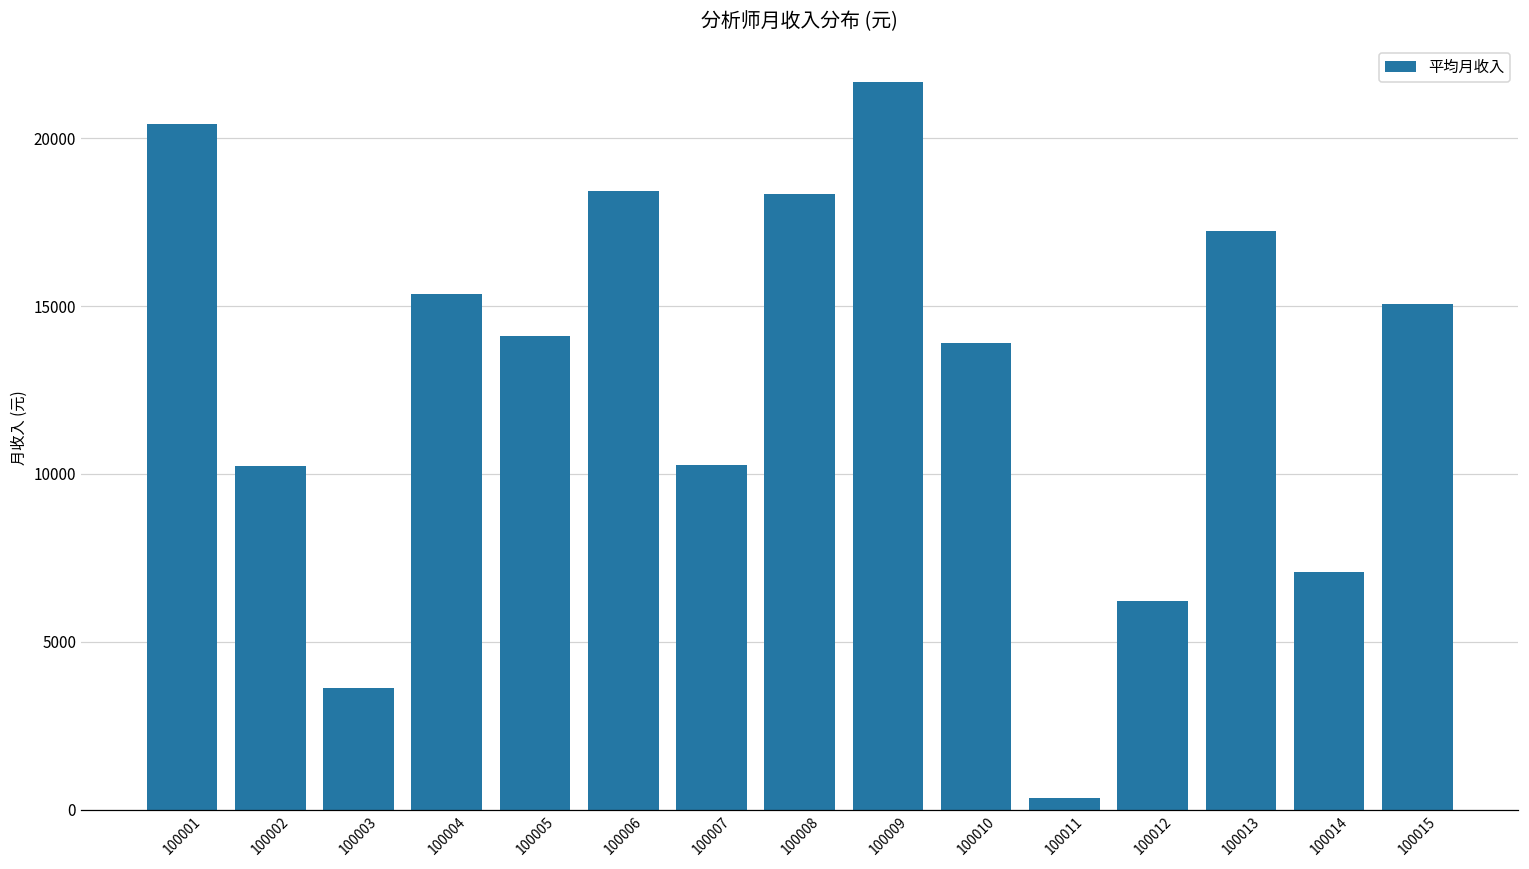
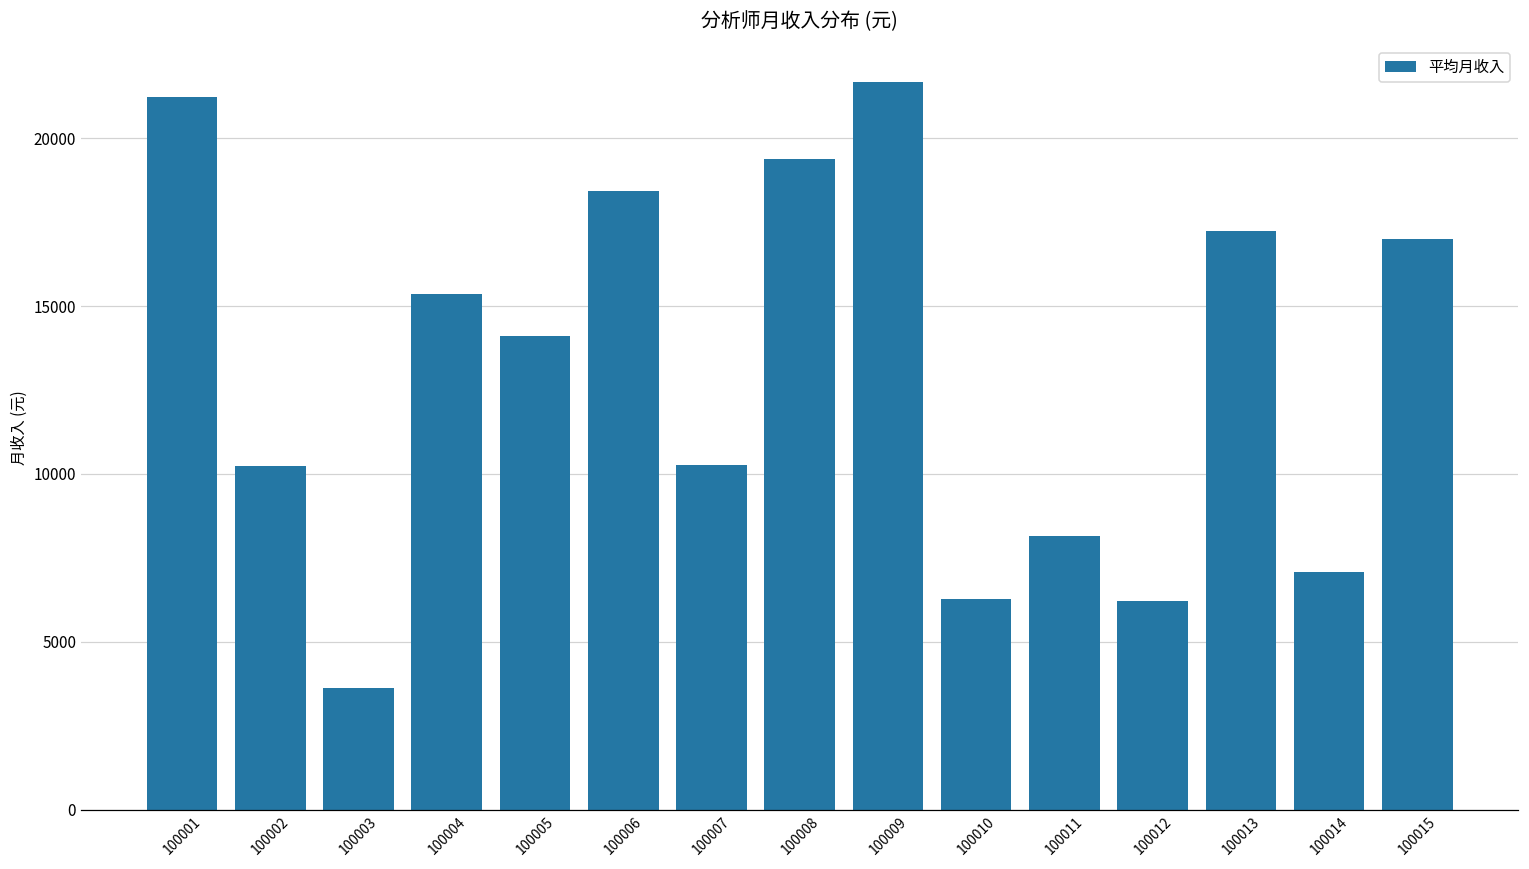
  {
-   "100001": 20400,
+   "100001": 21200,
    "100002": 10200,
    "100003": 3600,
    "100004": 15300,
    "100005": 14100,
    "100006": 18400,
    "100007": 10300,
-   "100008": 18300,
+   "100008": 19400,
    "100009": 21700,
-   "100010": 13900,
-   "100011": 400,
+   "100010": 6300,
+   "100011": 8200,
    "100012": 6200,
    "100013": 17200,
    "100014": 7100,
-   "100015": 15100
+   "100015": 17000
  }
